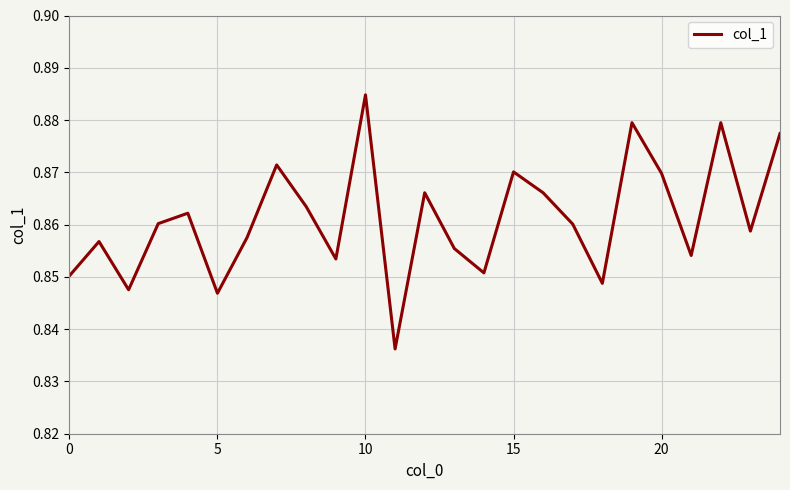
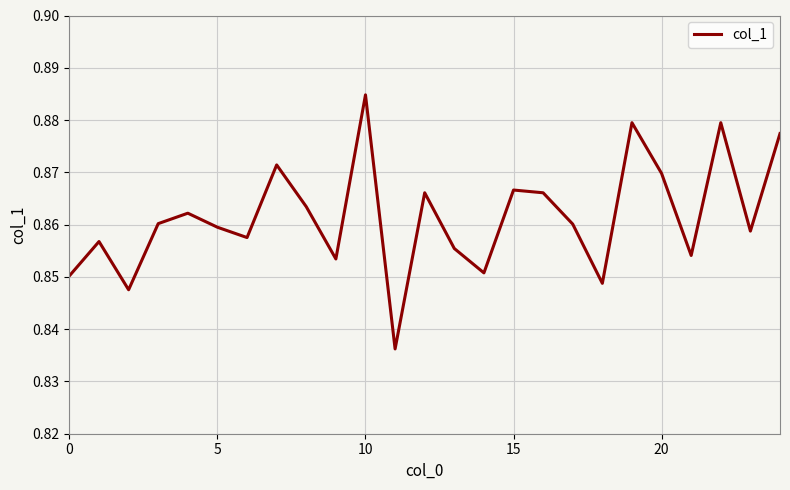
  {
    "0": 0.850,
-   "5": 0.847,
+   "5": 0.859,
    "10": 0.885,
-   "15": 0.870,
+   "15": 0.867,
    "20": 0.870
  }
